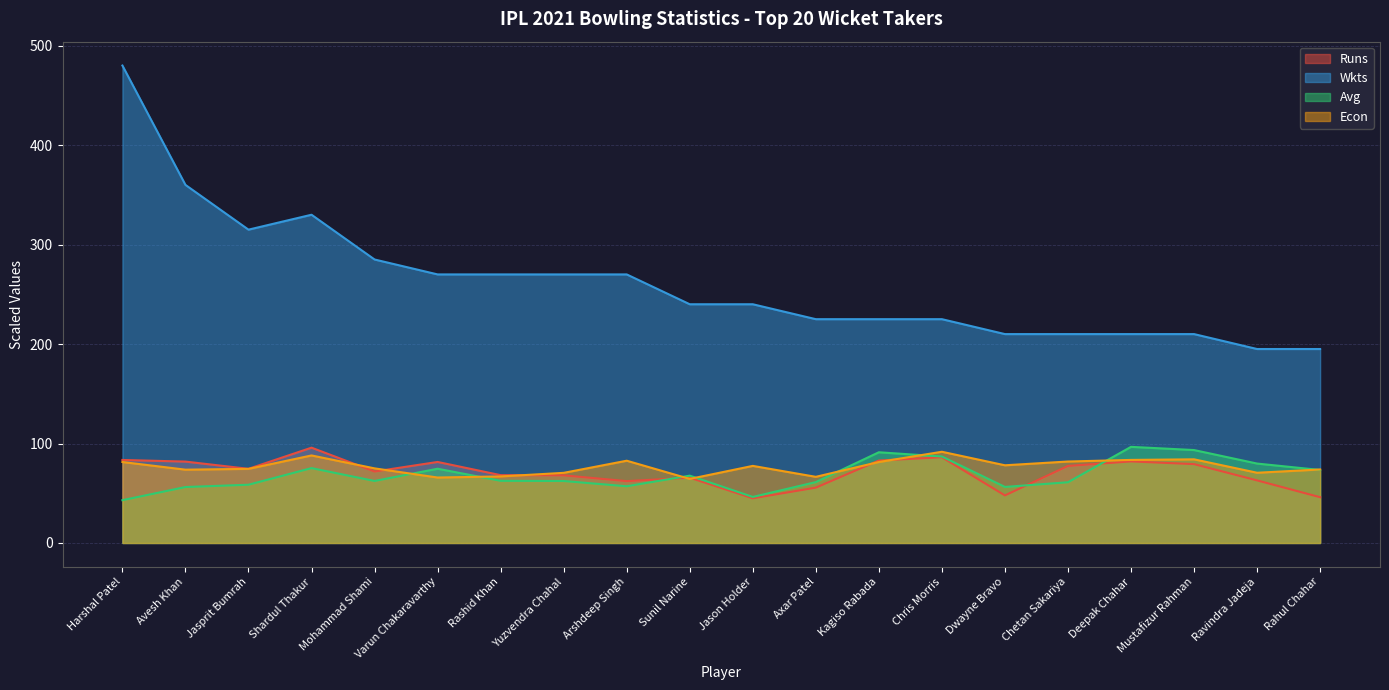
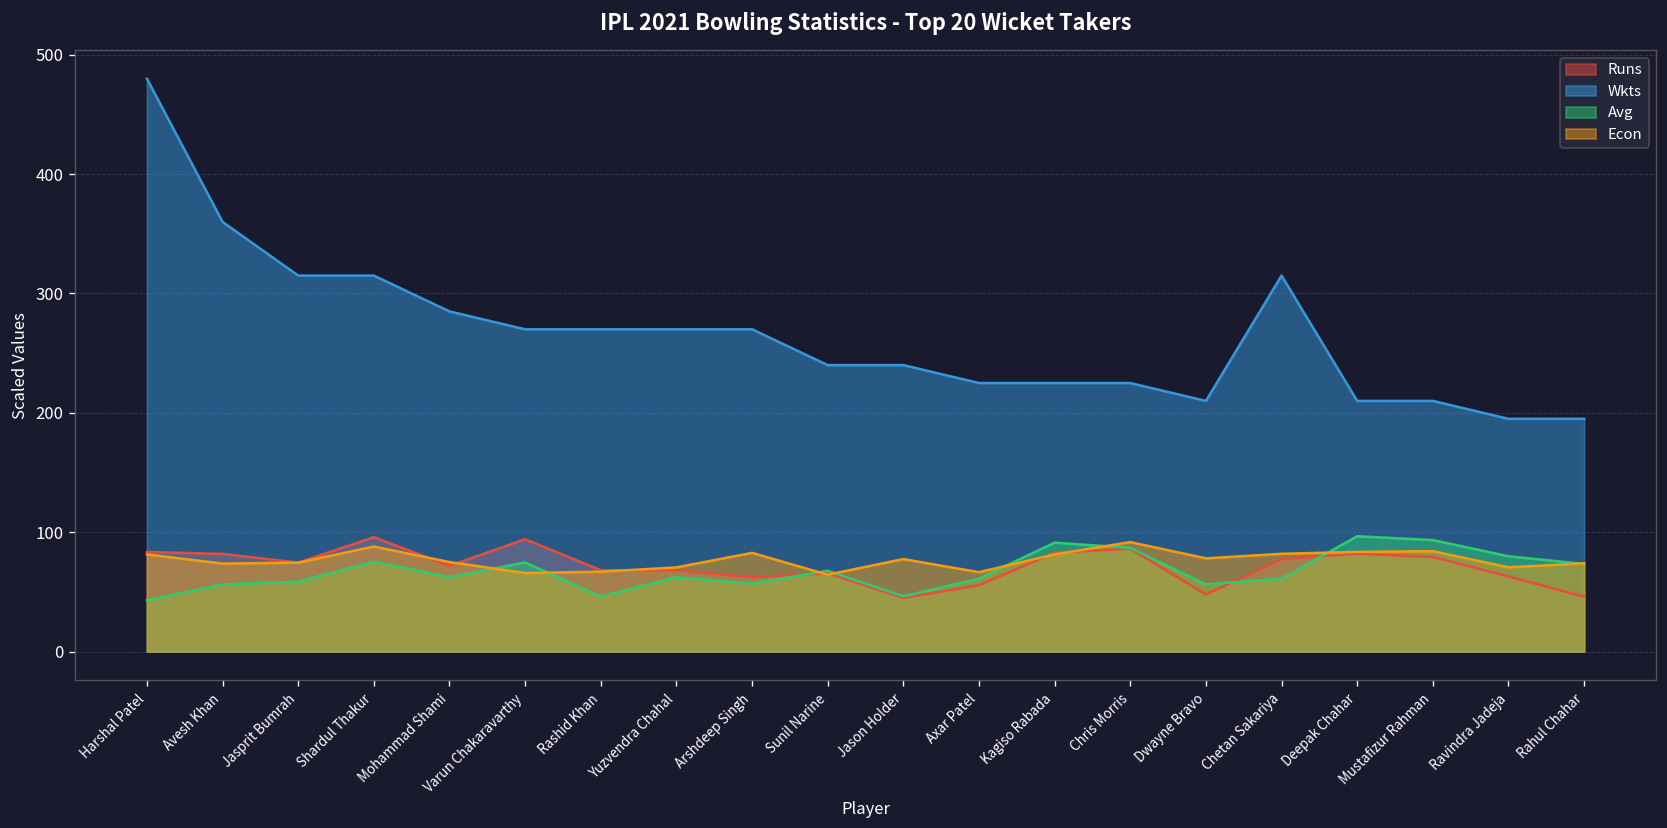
  {
    "Runs": {
      "Avesh Khan": 80,
      "Shardul Thakur": 100,
      "Mohammad Shami": 70,
-     "Varun Chakaravarthy": 80,
+     "Varun Chakaravarthy": 90,
      "Arshdeep Singh": 60,
      "Axar Patel": 60,
      "Dwayne Bravo": 50,
      "Chetan Sakariya": 80,
      "Mustafizur Rahman": 80,
      "Ravindra Jadeja": 60,
      "Rahul Chahar": 50
    },
    "Wkts": {
      "Harshal Patel": 480,
      "Avesh Khan": 360,
      "Jasprit Bumrah": 320,
-     "Shardul Thakur": 330,
+     "Shardul Thakur": 320,
      "Mohammad Shami": 290,
      "Varun Chakaravarthy": 270,
      "Rashid Khan": 270,
      "Yuzvendra Chahal": 270,
      "Arshdeep Singh": 270,
      "Sunil Narine": 240,
      "Jason Holder": 240,
      "Axar Patel": 230,
      "Kagiso Rabada": 230,
      "Chris Morris": 230,
      "Dwayne Bravo": 210,
-     "Chetan Sakariya": 210,
+     "Chetan Sakariya": 320,
      "Deepak Chahar": 210,
      "Mustafizur Rahman": 210,
      "Ravindra Jadeja": 200,
      "Rahul Chahar": 200
    },
    "Avg": {
      "Harshal Patel": 40,
      "Avesh Khan": 60,
      "Jasprit Bumrah": 60,
      "Shardul Thakur": 80,
      "Mohammad Shami": 60,
      "Varun Chakaravarthy": 70,
-     "Rashid Khan": 60,
+     "Rashid Khan": 50,
      "Yuzvendra Chahal": 60,
      "Arshdeep Singh": 60,
      "Axar Patel": 60,
      "Kagiso Rabada": 90,
      "Dwayne Bravo": 60,
      "Chetan Sakariya": 60,
      "Deepak Chahar": 100,
      "Mustafizur Rahman": 90,
      "Ravindra Jadeja": 80
    },
    "Econ": {
      "Avesh Khan": 70,
      "Shardul Thakur": 90,
      "Mohammad Shami": 80,
      "Varun Chakaravarthy": 70,
      "Arshdeep Singh": 80,
      "Jason Holder": 80,
      "Axar Patel": 70,
      "Chris Morris": 90,
      "Dwayne Bravo": 80,
      "Chetan Sakariya": 80,
      "Mustafizur Rahman": 80,
      "Ravindra Jadeja": 70
    }
  }
